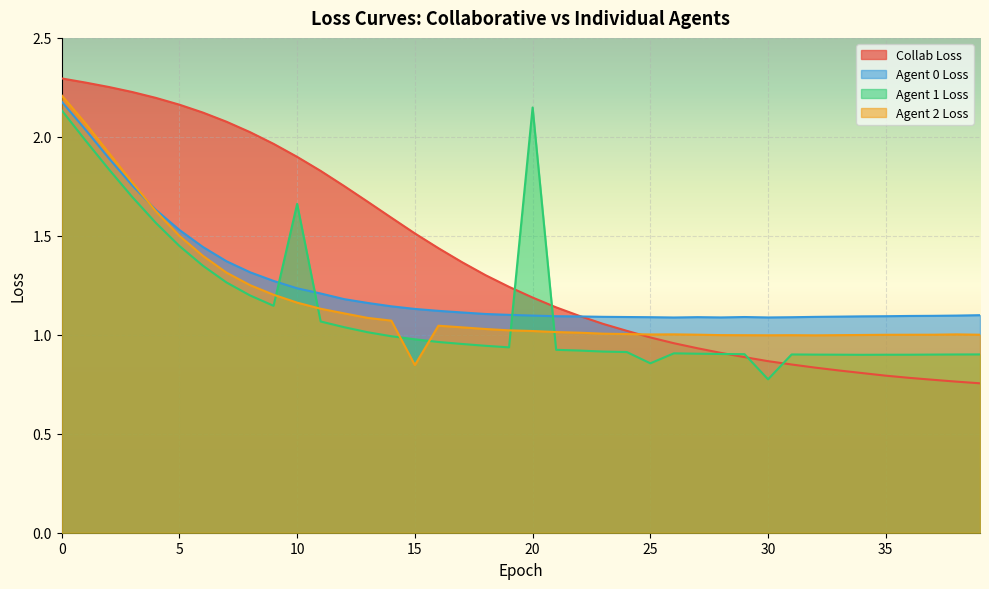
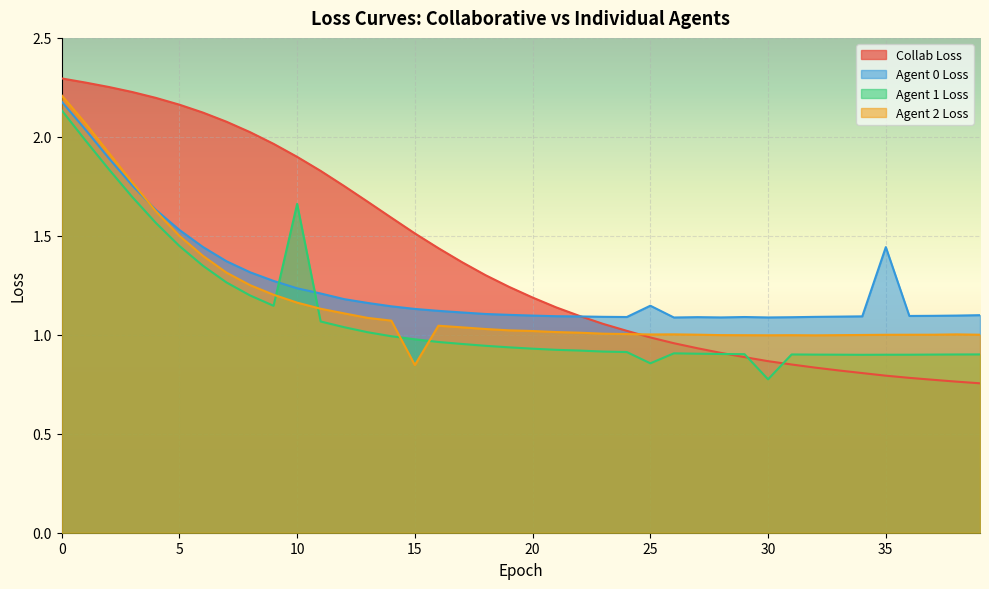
  {
    "Collab Loss": {
      "0": 2.30,
      "5": 2.16,
      "10": 1.90,
      "15": 1.51,
      "20": 1.19,
      "25": 0.99,
      "30": 0.87,
      "35": 0.79
    },
    "Agent 0 Loss": {
      "0": 2.18,
      "5": 1.53,
      "10": 1.23,
      "15": 1.13,
      "20": 1.10,
-     "25": 1.09,
+     "25": 1.15,
      "30": 1.09,
-     "35": 1.09
+     "35": 1.44
    },
    "Agent 1 Loss": {
      "0": 2.13,
      "5": 1.45,
      "10": 1.66,
      "15": 0.98,
-     "20": 2.15,
+     "20": 0.93,
      "25": 0.86,
      "30": 0.77,
      "35": 0.90
    },
    "Agent 2 Loss": {
      "0": 2.21,
      "5": 1.50,
      "10": 1.16,
      "15": 0.85,
      "20": 1.02,
      "25": 1.00,
      "30": 1.00,
      "35": 1.00
    }
  }
